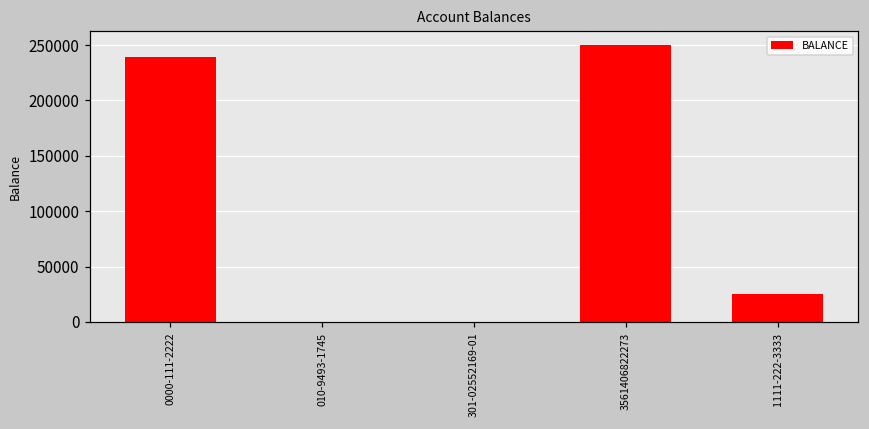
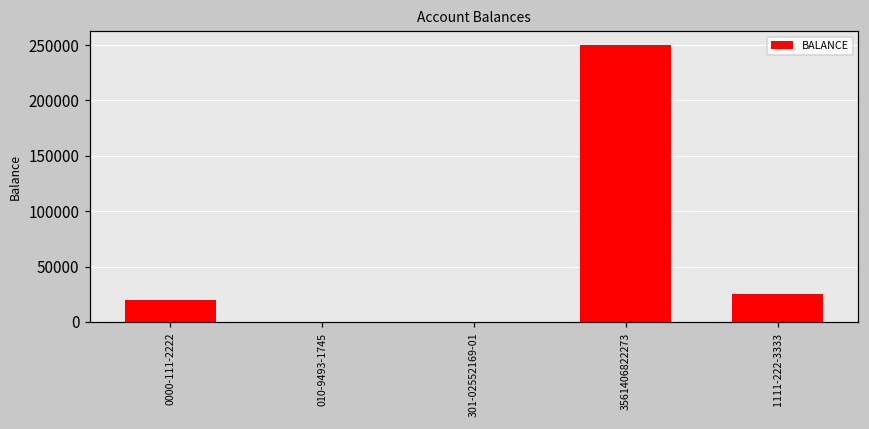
  {
-   "0000-111-2222": 239000,
+   "0000-111-2222": 20000,
    "010-9493-1745": 0,
    "301-02552169-01": 0,
    "3561406822273": 250000,
    "1111-222-3333": 25000
  }
